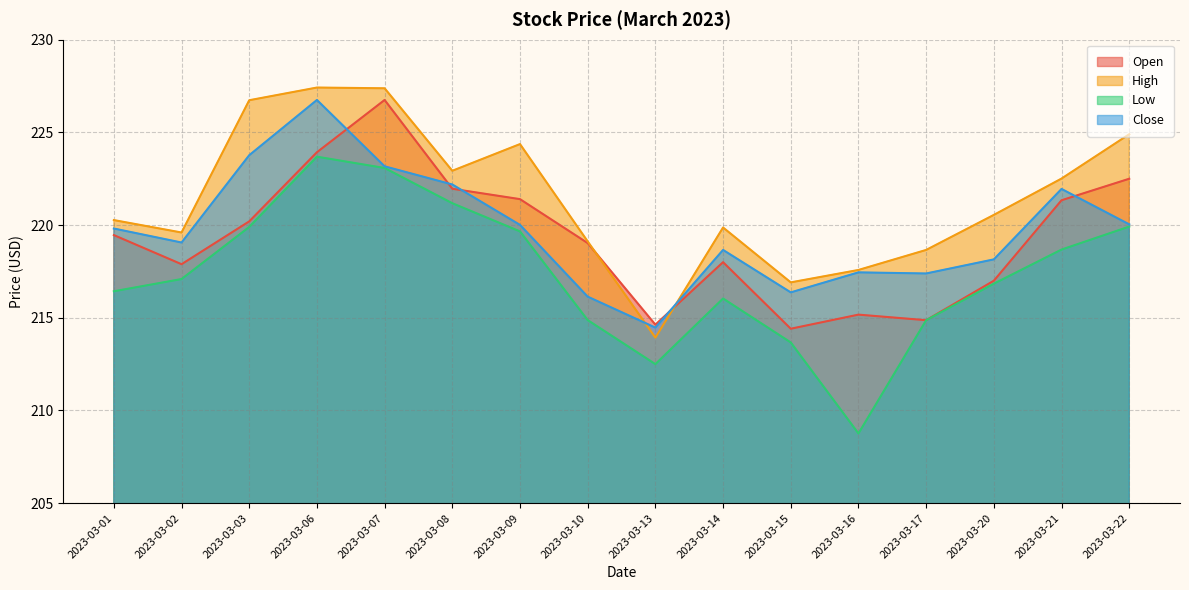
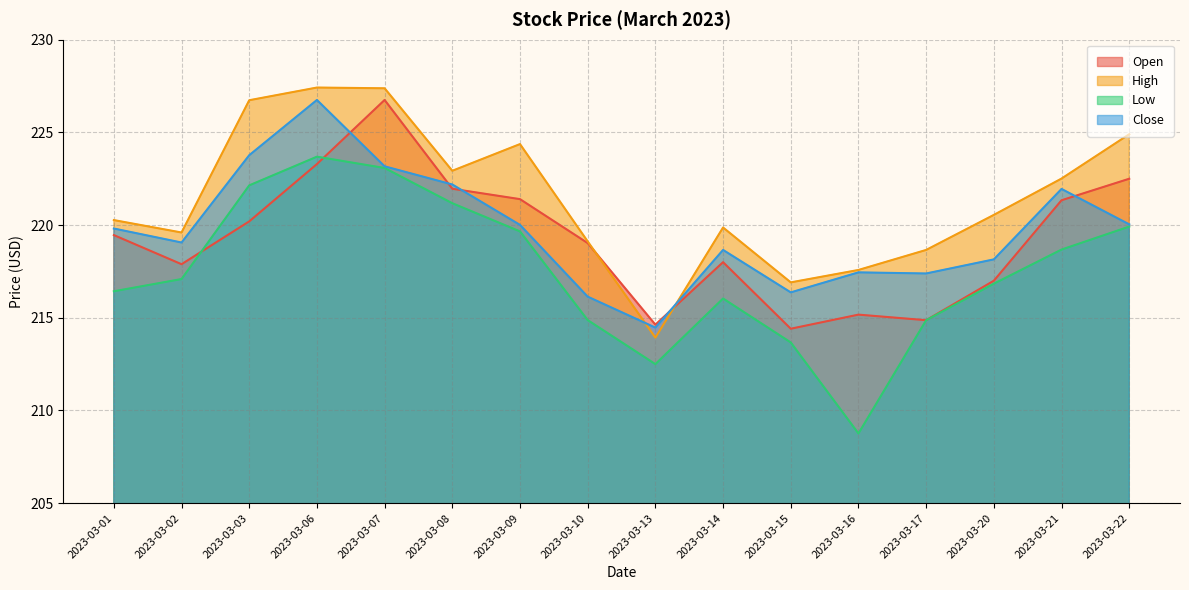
  {
    "Open": {
      "2023-03-01": 219.5,
      "2023-03-02": 217.9,
      "2023-03-03": 220.2,
-     "2023-03-06": 223.9,
+     "2023-03-06": 223.3,
      "2023-03-07": 226.8,
      "2023-03-08": 222.0,
      "2023-03-09": 221.4,
      "2023-03-13": 214.6,
      "2023-03-14": 218.0,
      "2023-03-15": 214.4,
      "2023-03-16": 215.2,
      "2023-03-20": 217.0,
      "2023-03-21": 221.3,
      "2023-03-22": 222.5
    },
    "High": {
      "2023-03-01": 220.3,
      "2023-03-02": 219.6,
      "2023-03-03": 226.7,
      "2023-03-06": 227.4,
      "2023-03-07": 227.4,
      "2023-03-08": 222.9,
      "2023-03-09": 224.4,
      "2023-03-13": 213.9,
      "2023-03-14": 219.9,
      "2023-03-15": 216.9,
      "2023-03-17": 218.7,
      "2023-03-20": 220.6,
      "2023-03-21": 222.5
    },
    "Low": {
      "2023-03-01": 216.4,
      "2023-03-02": 217.1,
-     "2023-03-03": 219.9,
+     "2023-03-03": 222.1,
      "2023-03-06": 223.7,
      "2023-03-08": 221.2,
      "2023-03-09": 219.7,
      "2023-03-10": 214.9,
      "2023-03-13": 212.5,
      "2023-03-14": 216.0,
      "2023-03-15": 213.7,
      "2023-03-16": 208.8,
      "2023-03-20": 216.8,
      "2023-03-21": 218.7
    },
    "Close": {
      "2023-03-01": 219.8,
      "2023-03-02": 219.1,
      "2023-03-03": 223.8,
      "2023-03-06": 226.8,
      "2023-03-08": 222.2,
      "2023-03-09": 220.0,
      "2023-03-10": 216.1,
      "2023-03-13": 214.5,
      "2023-03-14": 218.7,
      "2023-03-15": 216.4,
      "2023-03-17": 217.4,
      "2023-03-20": 218.1,
      "2023-03-21": 221.9
    }
  }
